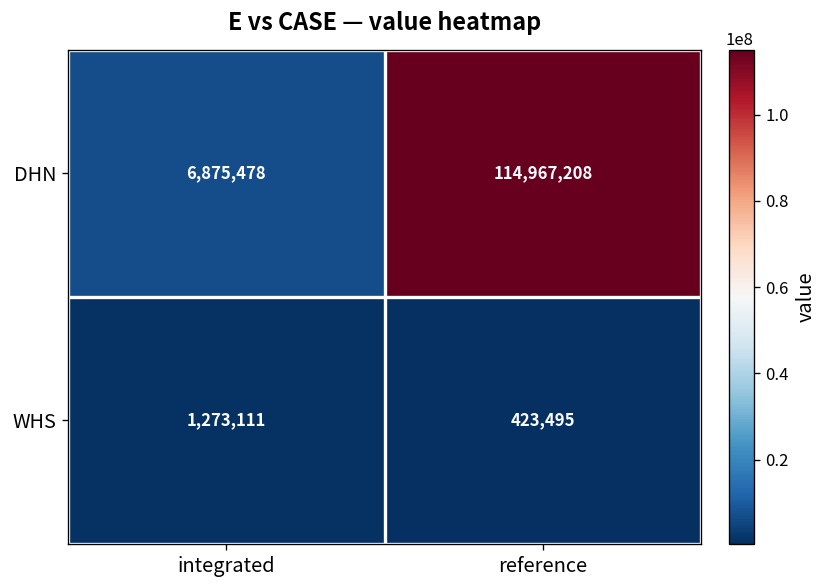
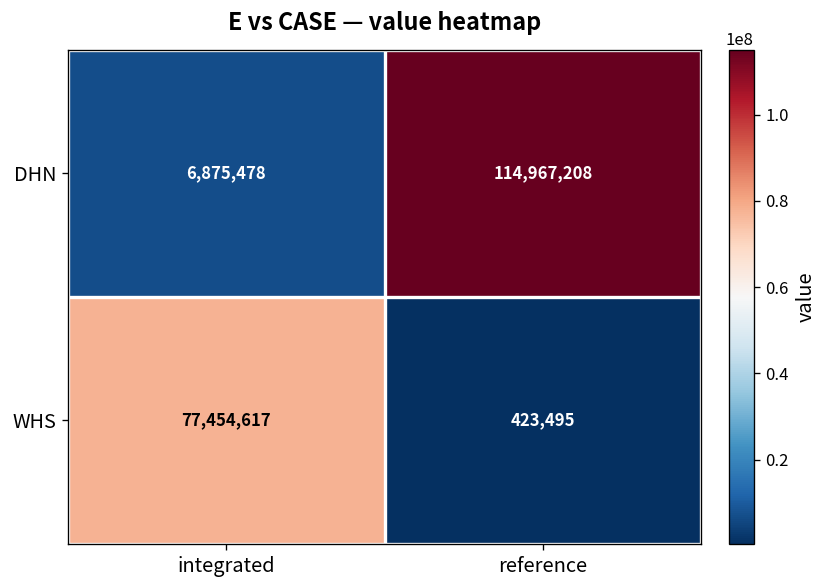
  {
    "DHN": {
      "integrated": "6,875,478",
      "reference": "114,967,208"
    },
    "WHS": {
-     "integrated": "1,273,111",
+     "integrated": "77,454,617",
      "reference": "423,495"
    }
  }
